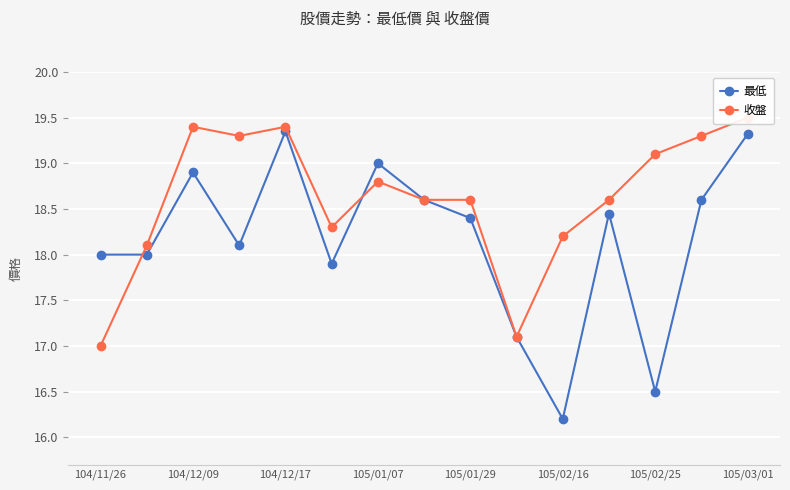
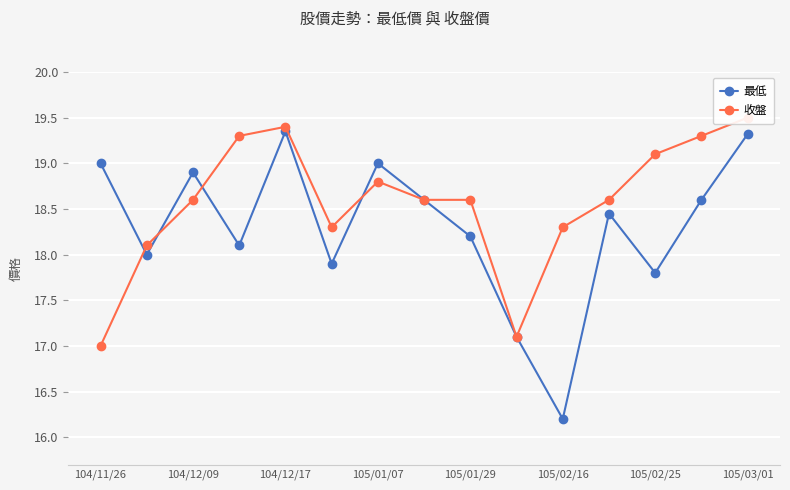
  {
    "最低": {
-     "104/11/26": 18,
+     "104/11/26": 19,
      "104/12/09": 18.9,
      "104/12/17": 19.4,
      "105/01/07": 19.0,
-     "105/01/29": 18.4,
+     "105/01/29": 18.2,
      "105/02/16": 16.2,
-     "105/02/25": 16.5,
+     "105/02/25": 17.8,
      "105/03/01": 19.3
    },
    "收盤": {
      "104/11/26": 17.0,
-     "104/12/09": 19.4,
+     "104/12/09": 18.6,
      "104/12/17": 19.4,
      "105/01/07": 18.8,
      "105/01/29": 18.6,
-     "105/02/16": 18.2,
+     "105/02/16": 18.3,
      "105/02/25": 19.1
    }
  }
